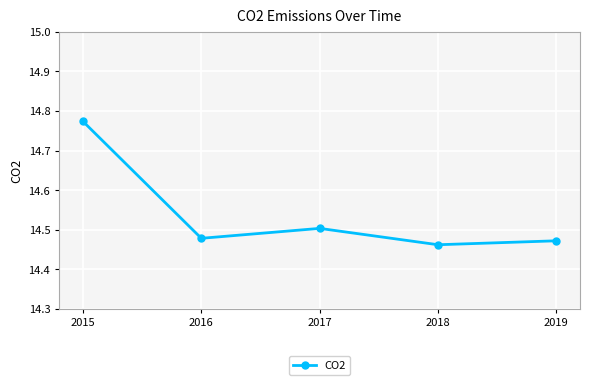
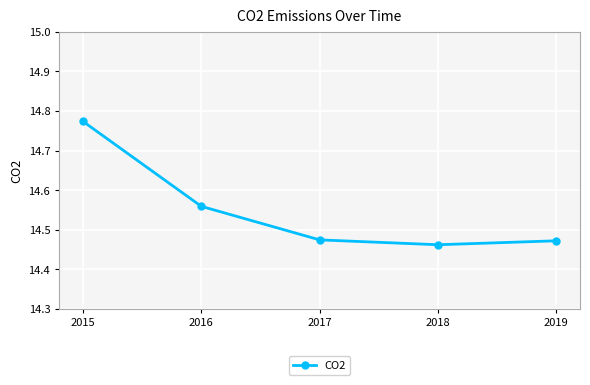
  {
    "2015": 14.77,
-   "2016": 14.48,
-   "2017": 14.50,
+   "2016": 14.56,
+   "2017": 14.47,
    "2018": 14.46,
    "2019": 14.47
  }
